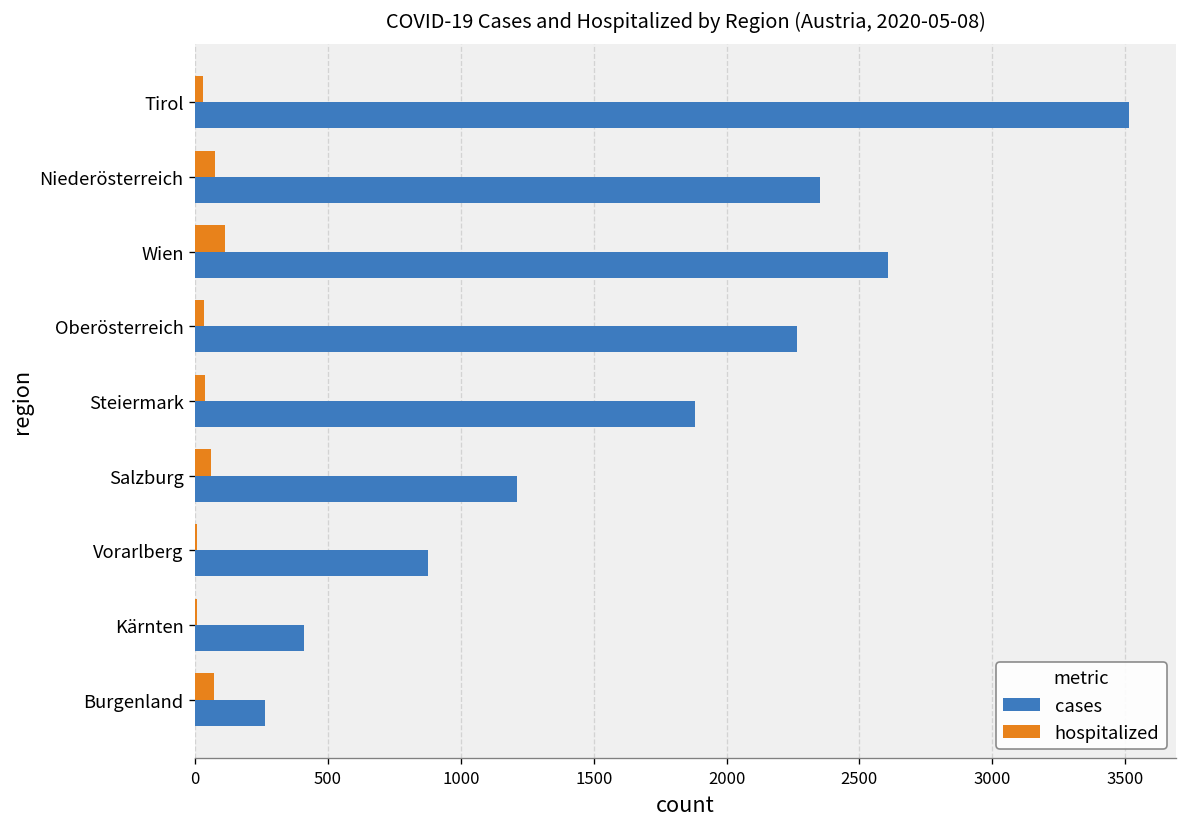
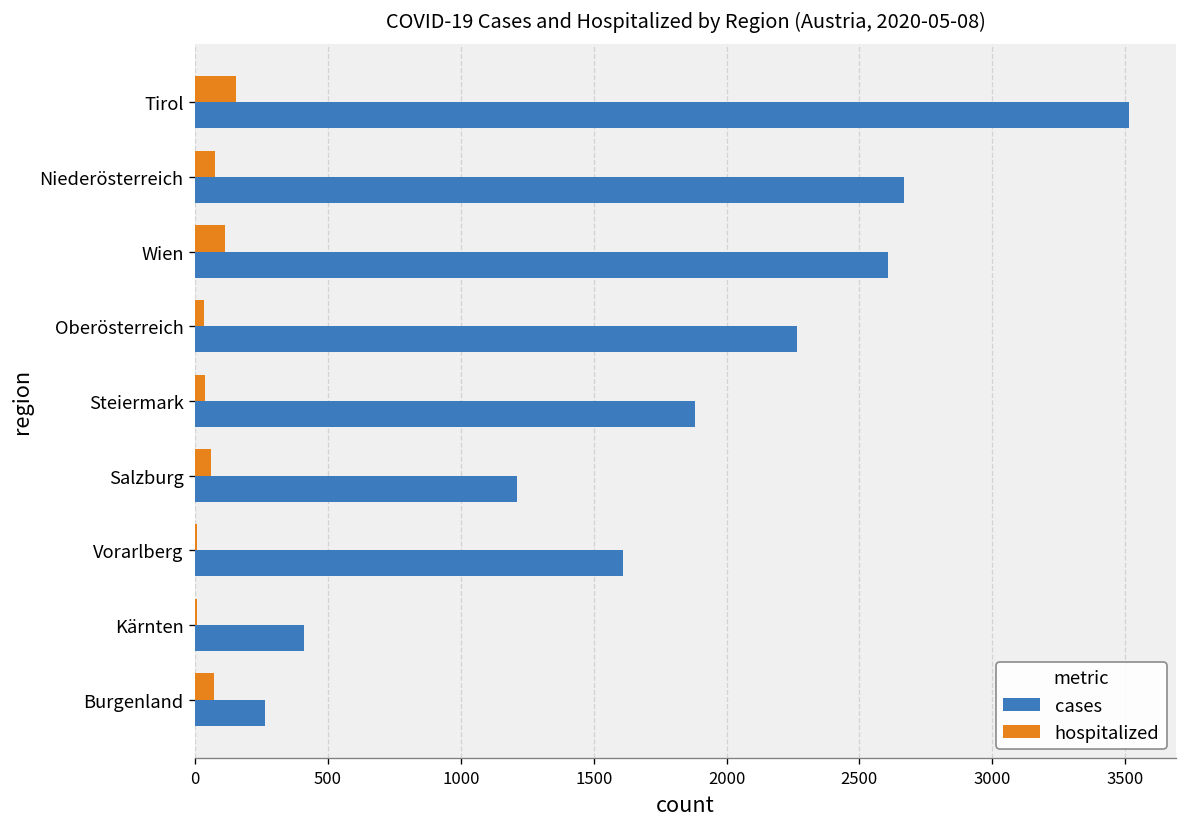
  {
    "cases": {
      "Tirol": 3520,
-     "Niederösterreich": 2350,
+     "Niederösterreich": 2670,
      "Wien": 2610,
      "Oberösterreich": 2260,
      "Steiermark": 1880,
      "Salzburg": 1210,
-     "Vorarlberg": 880,
+     "Vorarlberg": 1610,
      "Kärnten": 410,
      "Burgenland": 260
    },
    "hospitalized": {
-     "Tirol": 30,
+     "Tirol": 150,
      "Niederösterreich": 80,
      "Wien": 110,
      "Oberösterreich": 30,
      "Steiermark": 40,
      "Salzburg": 60,
      "Burgenland": 70
    }
  }
